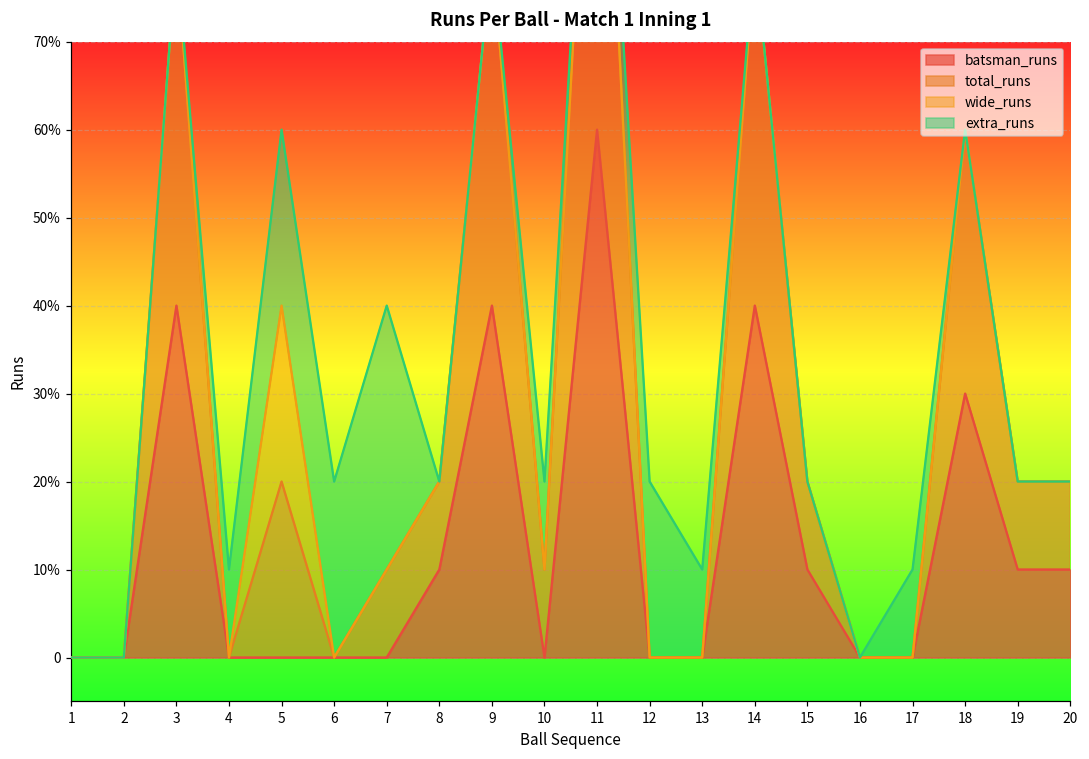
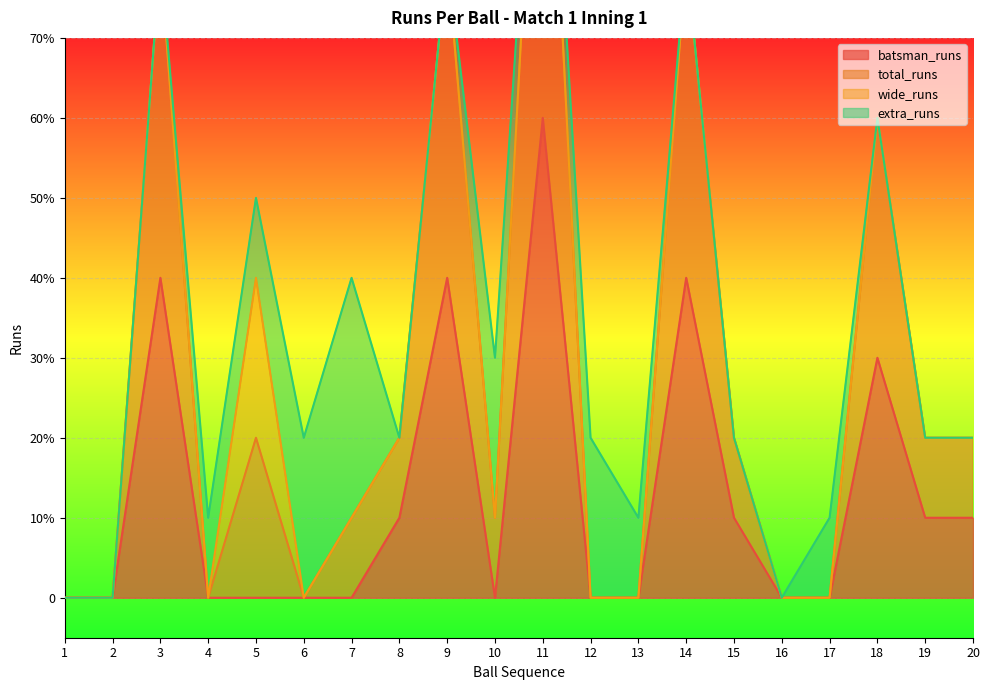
  {
    "extra_runs": {
      "4": "10%",
-     "5": "20%",
+     "5": "10%",
      "6": "20%",
      "7": "30%",
-     "10": "10%",
+     "10": "20%",
      "12": "20%",
      "13": "10%",
      "17": "10%"
    }
  }
